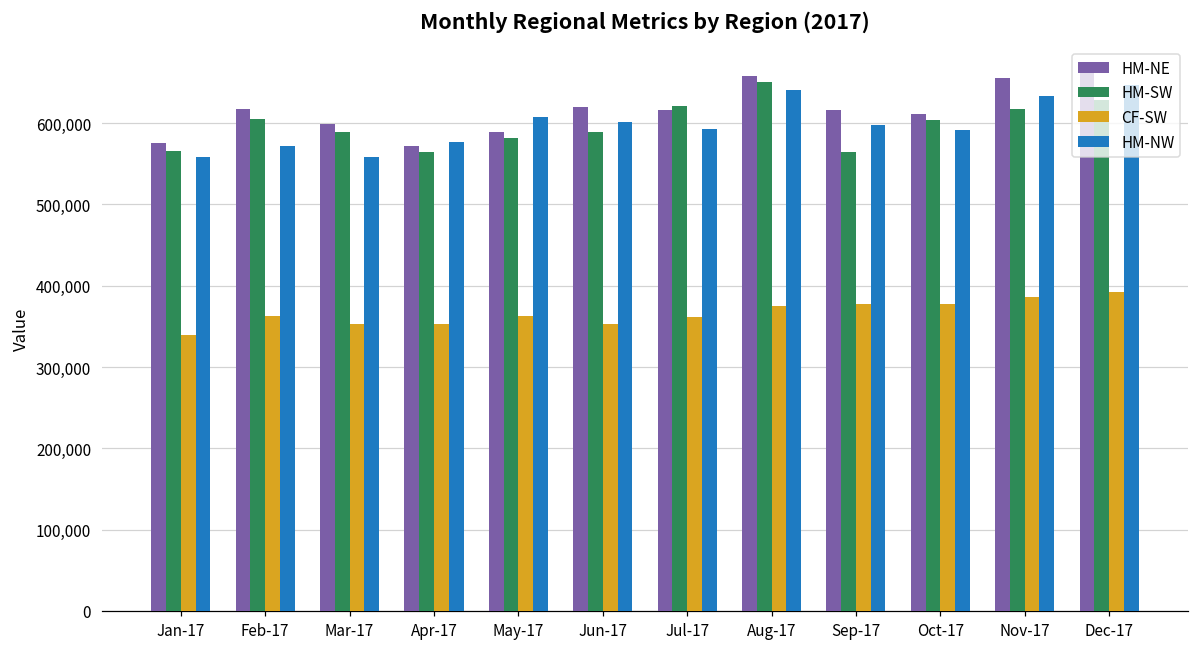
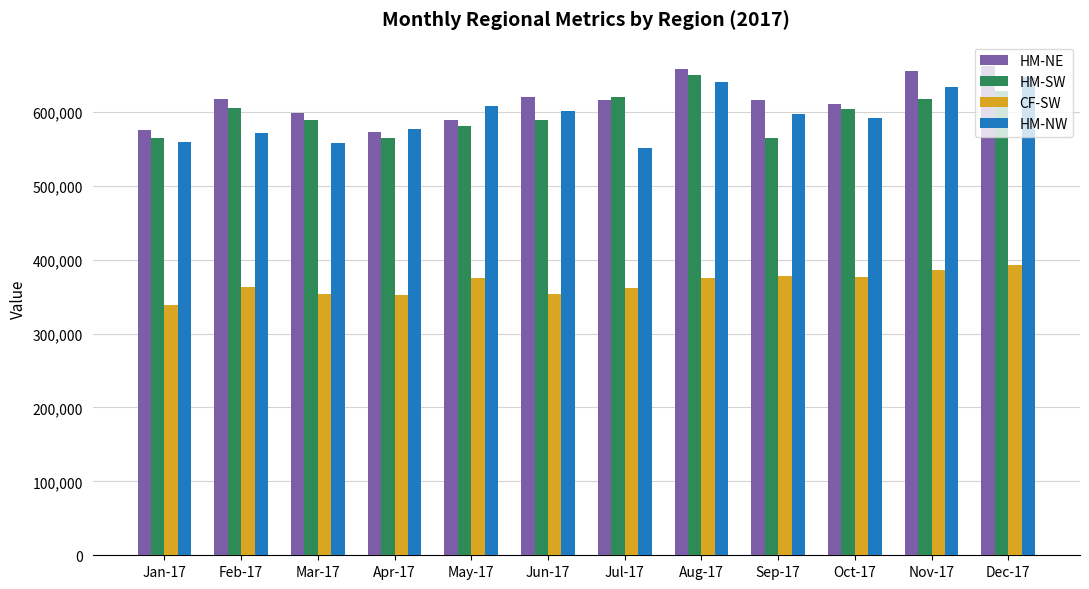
  {
    "HM-NE": {
      "Jan-17": "580,000",
      "Feb-17": "620,000",
      "Mar-17": "600,000",
      "Apr-17": "570,000",
      "May-17": "590,000",
      "Jun-17": "620,000",
      "Jul-17": "620,000",
      "Aug-17": "660,000",
      "Sep-17": "620,000",
      "Oct-17": "610,000",
      "Nov-17": "660,000"
    },
    "HM-SW": {
      "Jan-17": "570,000",
      "Feb-17": "600,000",
      "Mar-17": "590,000",
      "Apr-17": "560,000",
      "May-17": "580,000",
      "Jun-17": "590,000",
      "Jul-17": "620,000",
      "Aug-17": "650,000",
      "Sep-17": "560,000",
      "Oct-17": "600,000",
      "Nov-17": "620,000"
    },
    "CF-SW": {
      "Jan-17": "340,000",
      "Feb-17": "360,000",
      "Mar-17": "350,000",
      "Apr-17": "350,000",
-     "May-17": "360,000",
+     "May-17": "370,000",
      "Jun-17": "350,000",
      "Jul-17": "360,000",
      "Aug-17": "370,000",
      "Sep-17": "380,000",
      "Oct-17": "380,000",
      "Nov-17": "390,000",
      "Dec-17": "390,000"
    },
    "HM-NW": {
      "Jan-17": "560,000",
      "Feb-17": "570,000",
      "Mar-17": "560,000",
      "Apr-17": "580,000",
      "May-17": "610,000",
      "Jun-17": "600,000",
-     "Jul-17": "590,000",
+     "Jul-17": "550,000",
      "Aug-17": "640,000",
      "Sep-17": "600,000",
      "Oct-17": "590,000",
      "Nov-17": "630,000"
    }
  }
